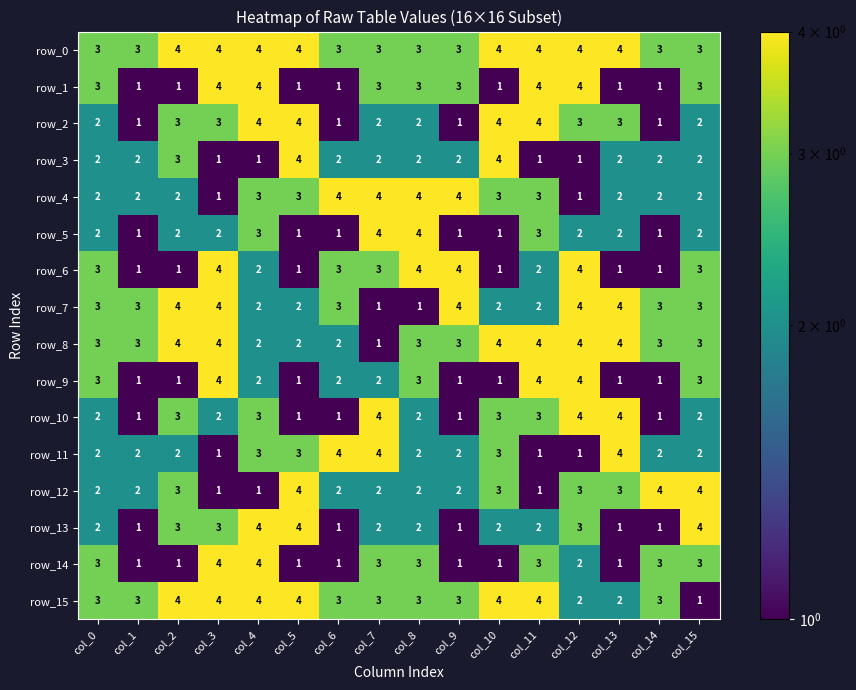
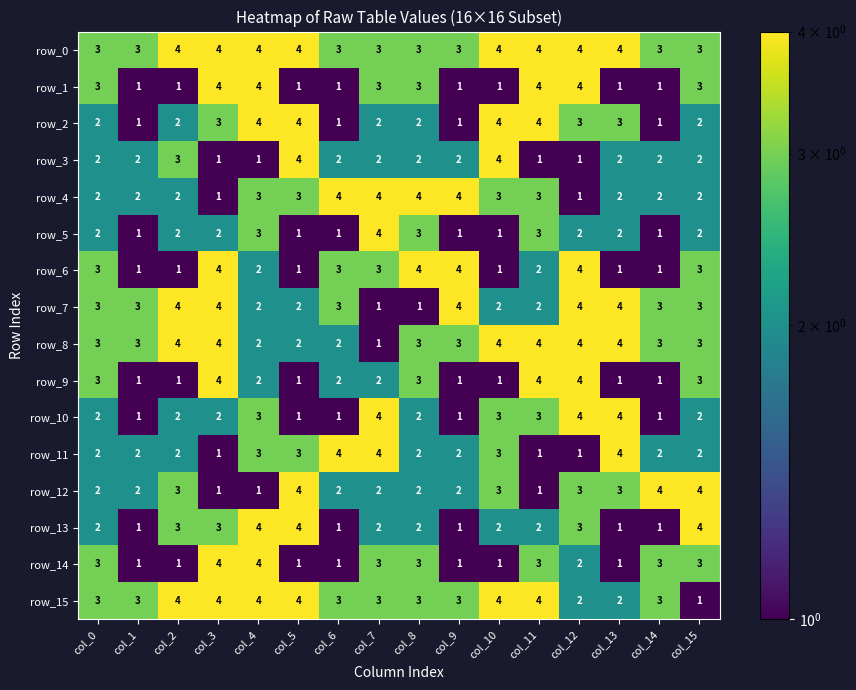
  {
    "row_1": {
      "col_0": 3,
      "col_1": 1,
      "col_2": 1,
      "col_3": 4,
      "col_4": 4,
      "col_5": 1,
      "col_6": 1,
      "col_7": 3,
      "col_8": 3,
-     "col_9": 3,
+     "col_9": 1,
      "col_10": 1,
      "col_11": 4,
      "col_12": 4,
      "col_13": 1,
      "col_14": 1,
      "col_15": 3
    },
    "row_2": {
      "col_0": 2,
      "col_1": 1,
-     "col_2": 3,
+     "col_2": 2,
      "col_3": 3,
      "col_4": 4,
      "col_5": 4,
      "col_6": 1,
      "col_7": 2,
      "col_8": 2,
      "col_9": 1,
      "col_10": 4,
      "col_11": 4,
      "col_12": 3,
      "col_13": 3,
      "col_14": 1,
      "col_15": 2
    },
    "row_5": {
      "col_0": 2,
      "col_1": 1,
      "col_2": 2,
      "col_3": 2,
      "col_4": 3,
      "col_5": 1,
      "col_6": 1,
      "col_7": 4,
-     "col_8": 4,
+     "col_8": 3,
      "col_9": 1,
      "col_10": 1,
      "col_11": 3,
      "col_12": 2,
      "col_13": 2,
      "col_14": 1,
      "col_15": 2
    },
    "row_10": {
      "col_0": 2,
      "col_1": 1,
-     "col_2": 3,
+     "col_2": 2,
      "col_3": 2,
      "col_4": 3,
      "col_5": 1,
      "col_6": 1,
      "col_7": 4,
      "col_8": 2,
      "col_9": 1,
      "col_10": 3,
      "col_11": 3,
      "col_12": 4,
      "col_13": 4,
      "col_14": 1,
      "col_15": 2
    }
  }
